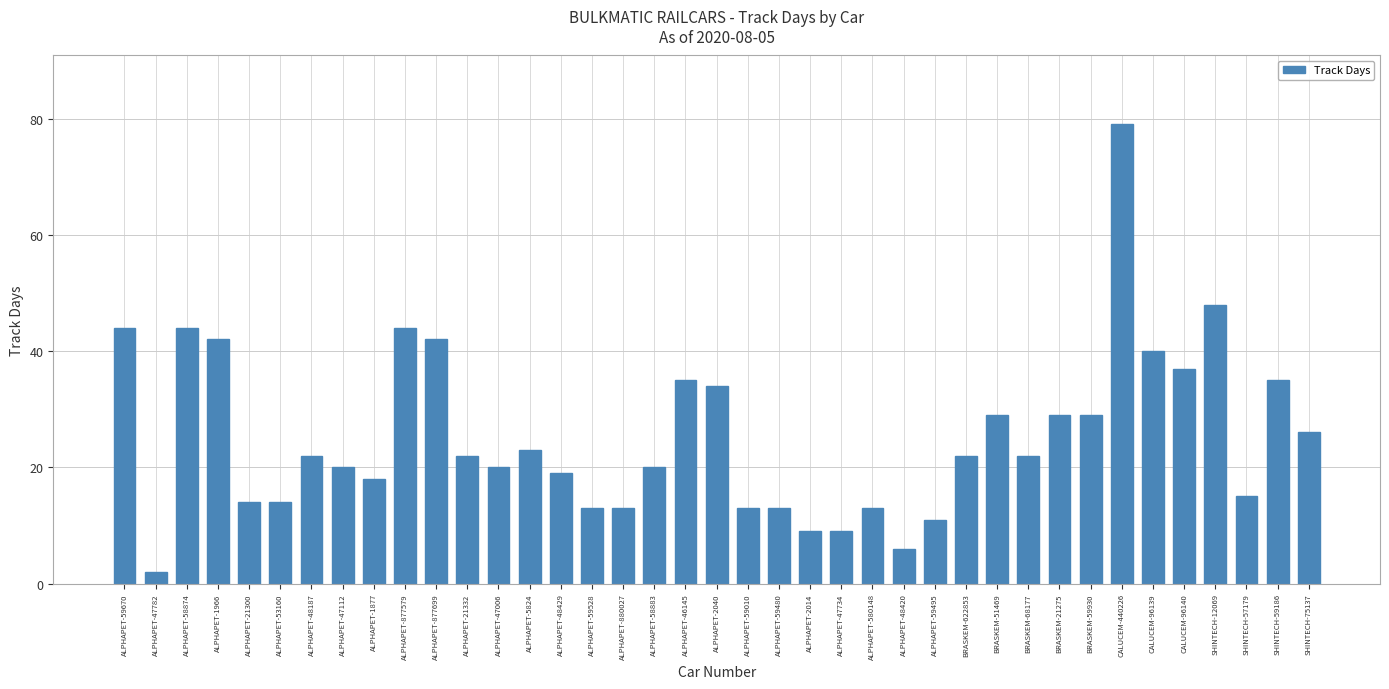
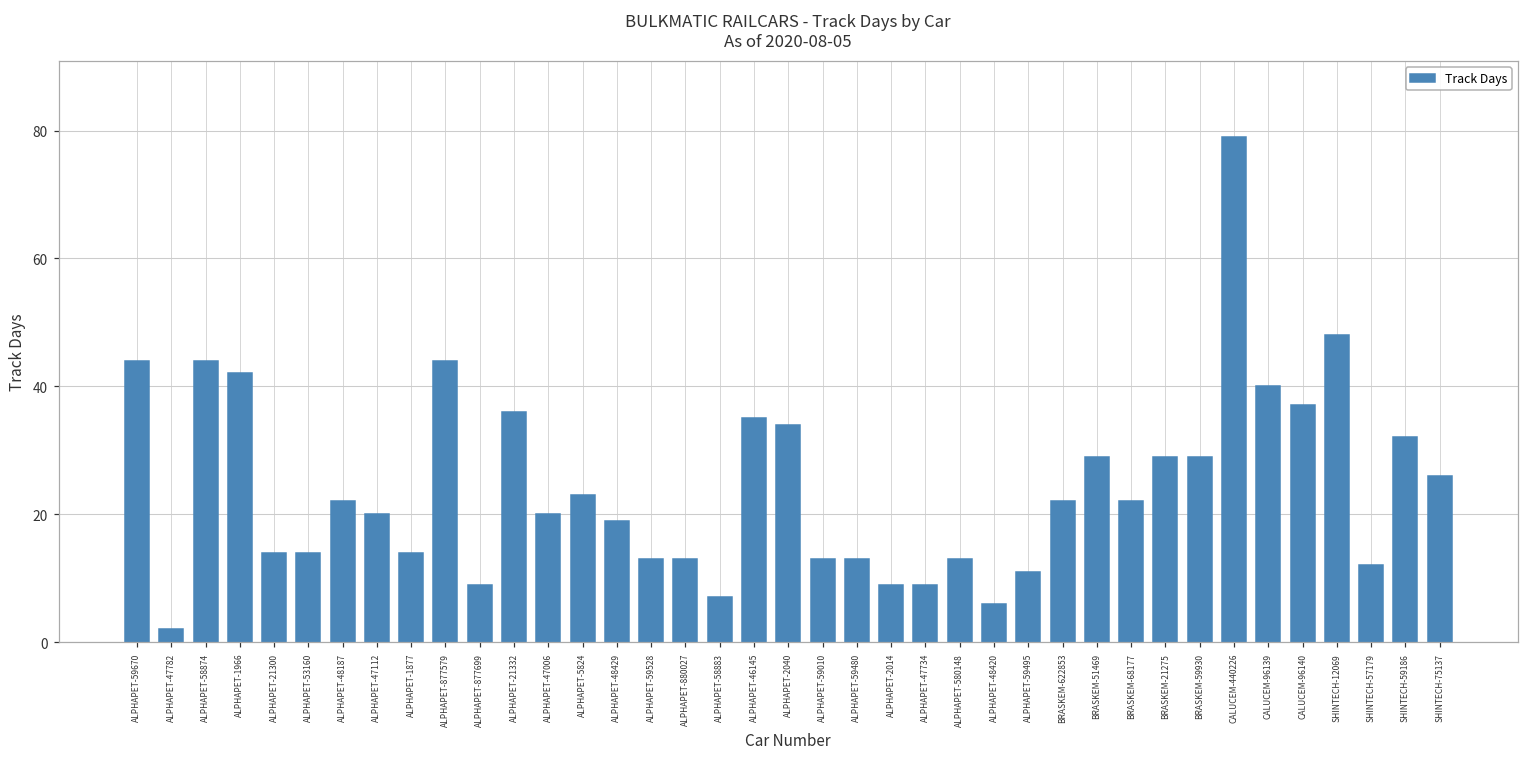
  {
    "ALPHAPET-59670": 44,
    "ALPHAPET-47782": 2,
    "ALPHAPET-58874": 44,
    "ALPHAPET-1966": 42,
    "ALPHAPET-21300": 14,
    "ALPHAPET-53160": 14,
    "ALPHAPET-48187": 22,
    "ALPHAPET-47112": 20,
-   "ALPHAPET-1877": 18,
+   "ALPHAPET-1877": 14,
    "ALPHAPET-877579": 44,
-   "ALPHAPET-877699": 42,
-   "ALPHAPET-21332": 22,
+   "ALPHAPET-877699": 9,
+   "ALPHAPET-21332": 36,
    "ALPHAPET-47006": 20,
    "ALPHAPET-5824": 23,
    "ALPHAPET-48429": 19,
    "ALPHAPET-59528": 13,
    "ALPHAPET-880027": 13,
-   "ALPHAPET-58883": 20,
+   "ALPHAPET-58883": 7,
    "ALPHAPET-46145": 35,
    "ALPHAPET-2040": 34,
    "ALPHAPET-59010": 13,
    "ALPHAPET-59480": 13,
    "ALPHAPET-2014": 9,
    "ALPHAPET-47734": 9,
    "ALPHAPET-580148": 13,
    "ALPHAPET-48420": 6,
    "ALPHAPET-59495": 11,
    "BRASKEM-622853": 22,
    "BRASKEM-51469": 29,
    "BRASKEM-68177": 22,
    "BRASKEM-21275": 29,
    "BRASKEM-59930": 29,
    "CALUCEM-440226": 79,
    "CALUCEM-96139": 40,
    "CALUCEM-96140": 37,
    "SHINTECH-12069": 48,
-   "SHINTECH-57179": 15,
-   "SHINTECH-59186": 35,
+   "SHINTECH-57179": 12,
+   "SHINTECH-59186": 32,
    "SHINTECH-75137": 26
  }
